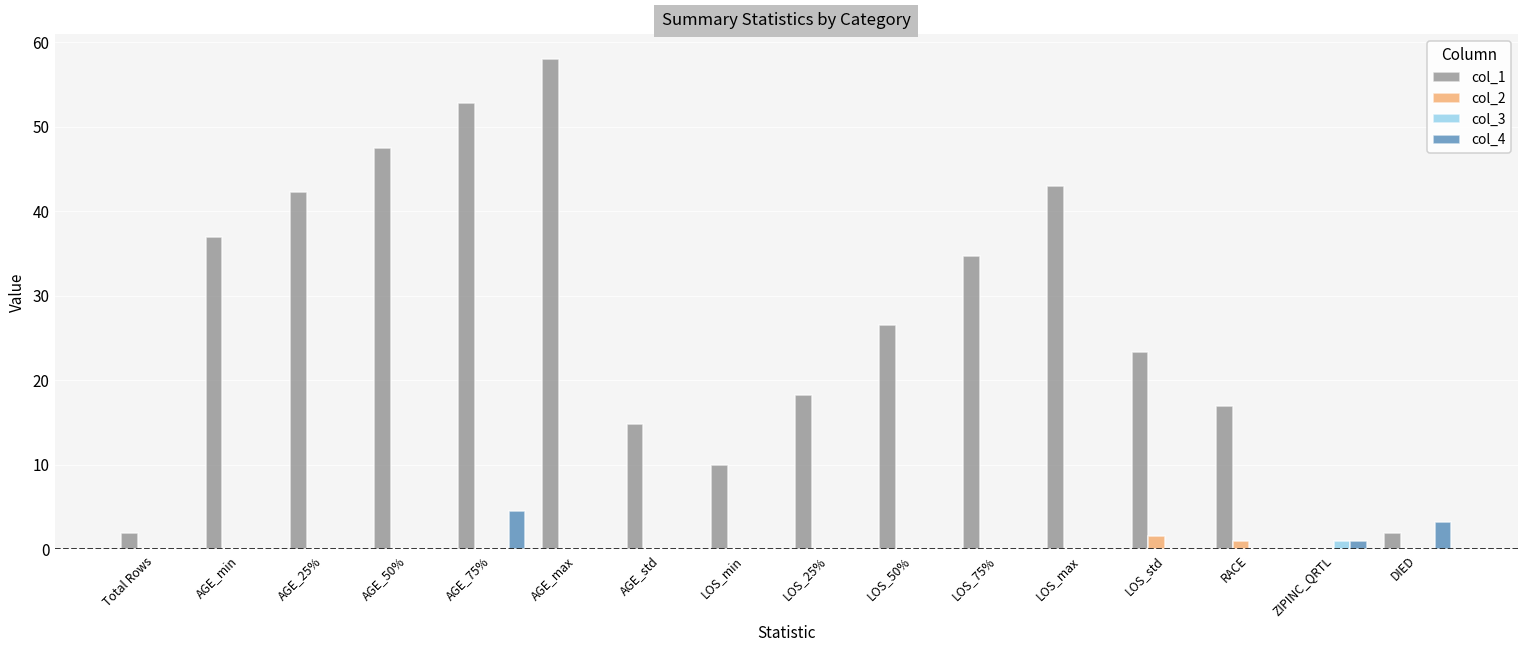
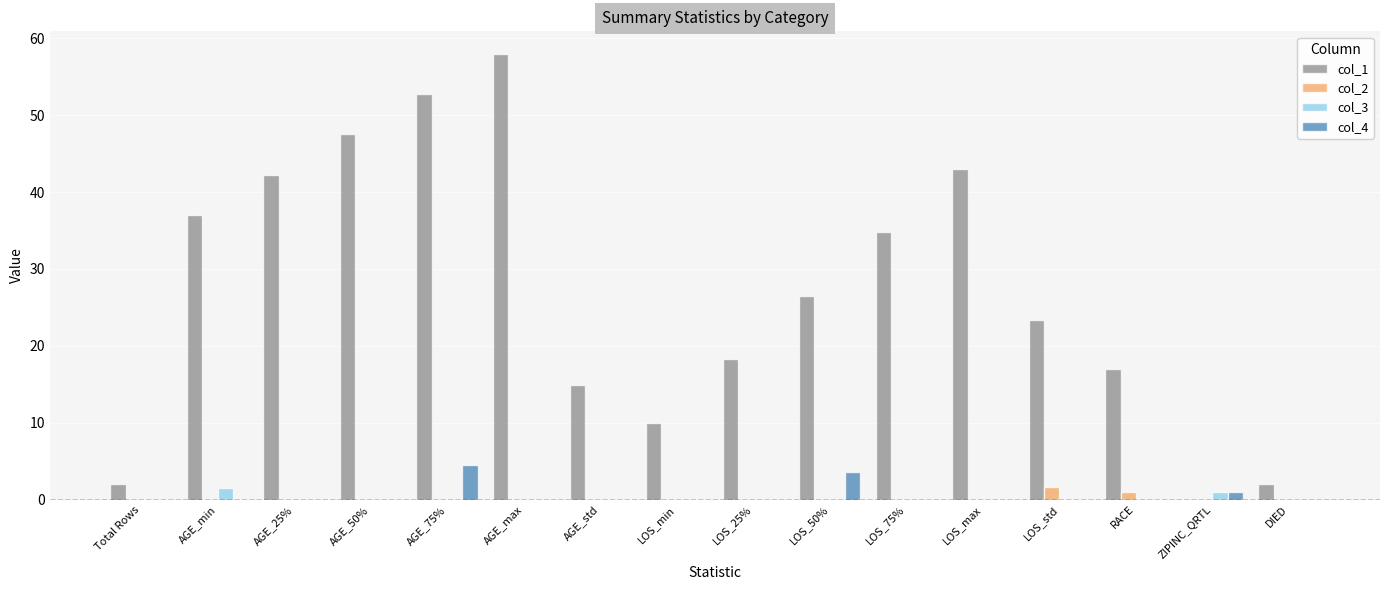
  {
    "col_1": {
      "Total Rows": 2,
      "AGE_min": 37,
      "AGE_25%": 42,
      "AGE_50%": 48,
      "AGE_75%": 53,
      "AGE_max": 58,
      "AGE_std": 15,
      "LOS_min": 10,
      "LOS_25%": 18,
      "LOS_50%": 27,
      "LOS_75%": 35,
      "LOS_max": 43,
      "LOS_std": 23,
      "RACE": 17,
      "ZIPINC_QRTL": 0,
      "DIED": 2
    },
    "col_2": {
      "Total Rows": 0,
      "AGE_min": 0,
      "AGE_25%": 0,
      "AGE_50%": 0,
      "AGE_75%": 0,
      "AGE_max": 0,
      "AGE_std": 0,
      "LOS_min": 0,
      "LOS_25%": 0,
      "LOS_50%": 0,
      "LOS_75%": 0,
      "LOS_max": 0,
      "LOS_std": 2,
      "RACE": 1,
      "ZIPINC_QRTL": 0,
      "DIED": 0
    },
    "col_3": {
      "Total Rows": 0,
-     "AGE_min": 0,
+     "AGE_min": 2,
      "AGE_25%": 0,
      "AGE_50%": 0,
      "AGE_75%": 0,
      "AGE_max": 0,
      "AGE_std": 0,
      "LOS_min": 0,
      "LOS_25%": 0,
      "LOS_50%": 0,
      "LOS_75%": 0,
      "LOS_max": 0,
      "LOS_std": 0,
      "RACE": 0,
      "ZIPINC_QRTL": 1,
      "DIED": 0
    },
    "col_4": {
      "Total Rows": 0,
      "AGE_min": 0,
      "AGE_25%": 0,
      "AGE_50%": 0,
      "AGE_75%": 5,
      "AGE_max": 0,
      "AGE_std": 0,
      "LOS_min": 0,
      "LOS_25%": 0,
-     "LOS_50%": 0,
+     "LOS_50%": 4,
      "LOS_75%": 0,
      "LOS_max": 0,
      "LOS_std": 0,
      "RACE": 0,
      "ZIPINC_QRTL": 1,
-     "DIED": 3
+     "DIED": 0
    }
  }
